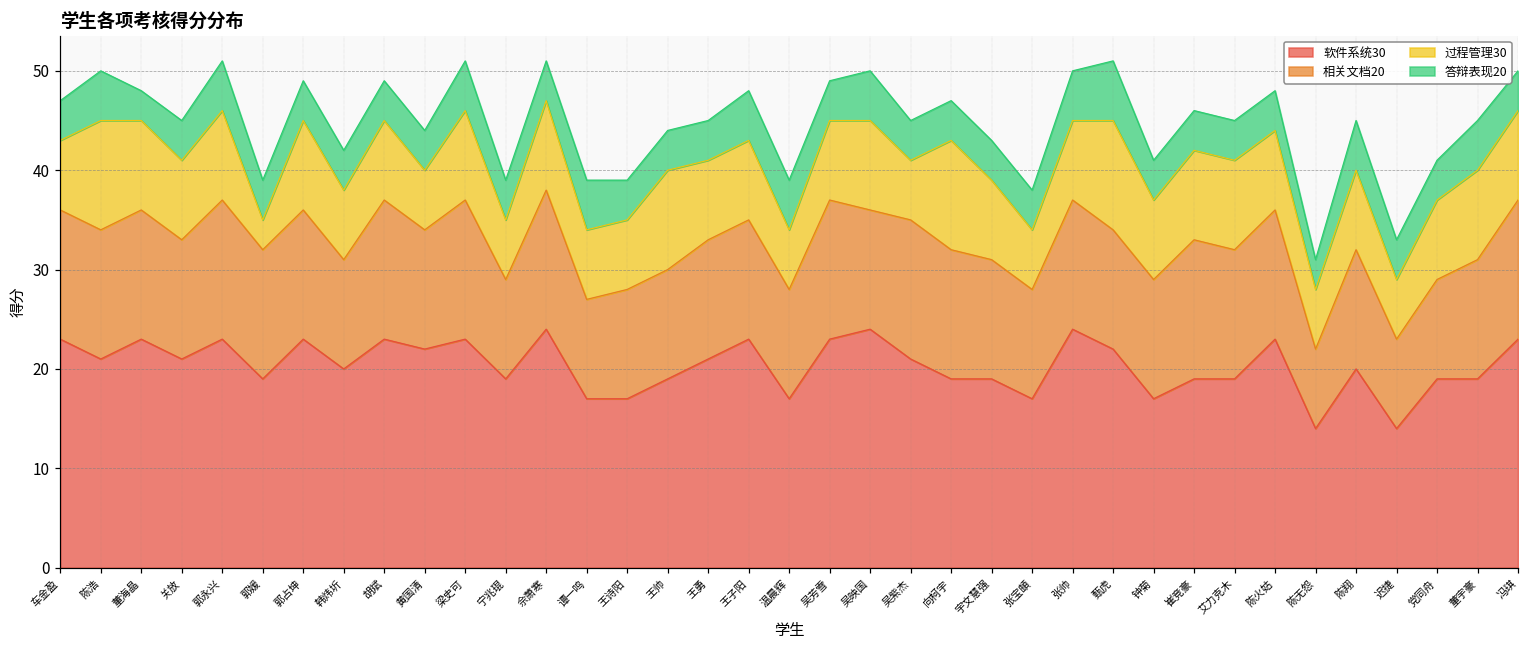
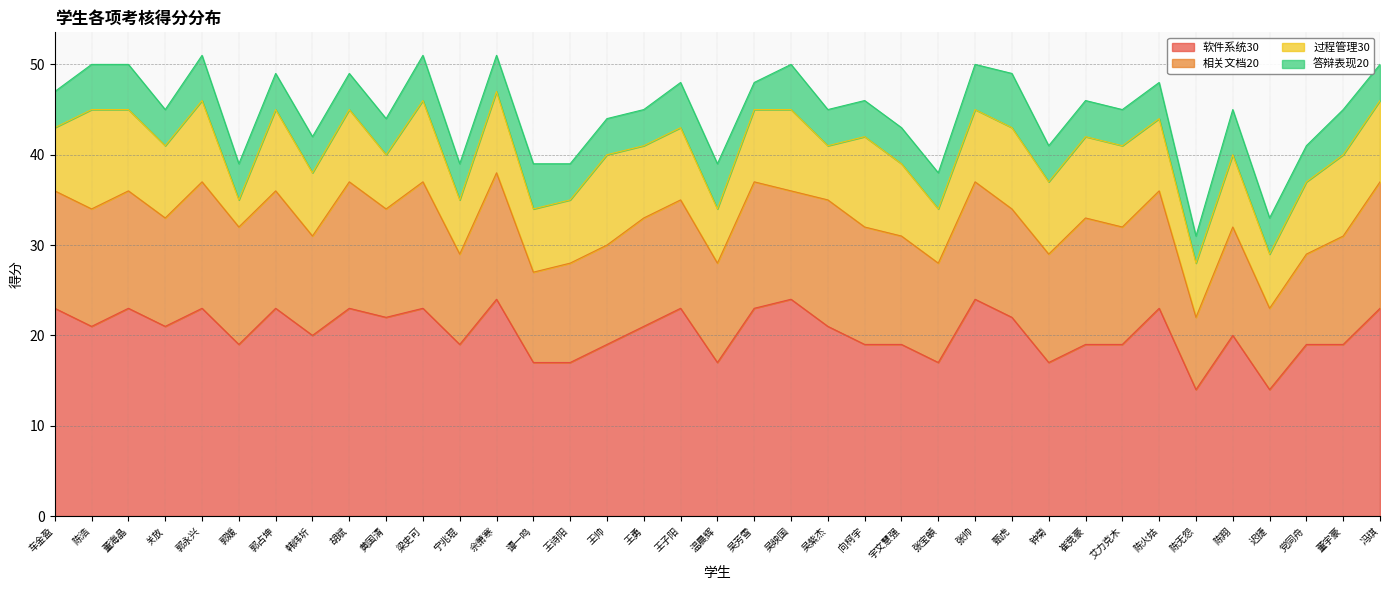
  {
    "过程管理30": {
      "车金盈": 7,
      "陈浩": 11,
      "董海晶": 9,
      "关放": 8,
      "郭永兴": 9,
      "郭媛": 3,
      "郭占坤": 9,
      "韩炜圻": 7,
      "胡斌": 8,
      "黄国清": 6,
      "梁史可": 9,
      "宁兆琨": 6,
      "佘萧寒": 9,
      "谭一鸣": 7,
      "王诗阳": 7,
      "王帅": 10,
      "王勇": 8,
      "王子阳": 8,
      "温晨辉": 6,
      "吴芳雪": 8,
      "吴映国": 9,
      "吴紫杰": 6,
-     "向柯宇": 11,
+     "向柯宇": 10,
      "宇文慧强": 8,
      "张宝頔": 6,
      "张帅": 8,
-     "甄虎": 11,
+     "甄虎": 9,
      "钟菊": 8,
      "崔竞豪": 9,
      "艾力克木": 9,
      "陈火姑": 8,
      "陈无怨": 6,
      "陈翔": 8,
      "迟捷": 6,
      "党同舟": 8,
      "董宇豪": 9,
      "冯琪": 9
    },
    "答辩表现20": {
      "车金盈": 4,
      "陈浩": 5,
-     "董海晶": 3,
+     "董海晶": 5,
      "关放": 4,
      "郭永兴": 5,
      "郭媛": 4,
      "郭占坤": 4,
      "韩炜圻": 4,
      "胡斌": 4,
      "黄国清": 4,
      "梁史可": 5,
      "宁兆琨": 4,
      "佘萧寒": 4,
      "谭一鸣": 5,
      "王诗阳": 4,
      "王帅": 4,
      "王勇": 4,
      "王子阳": 5,
      "温晨辉": 5,
-     "吴芳雪": 4,
+     "吴芳雪": 3,
      "吴映国": 5,
      "吴紫杰": 4,
      "向柯宇": 4,
      "宇文慧强": 4,
      "张宝頔": 4,
      "张帅": 5,
      "甄虎": 6,
      "钟菊": 4,
      "崔竞豪": 4,
      "艾力克木": 4,
      "陈火姑": 4,
      "陈无怨": 3,
      "陈翔": 5,
      "迟捷": 4,
      "党同舟": 4,
      "董宇豪": 5,
      "冯琪": 4
    }
  }
